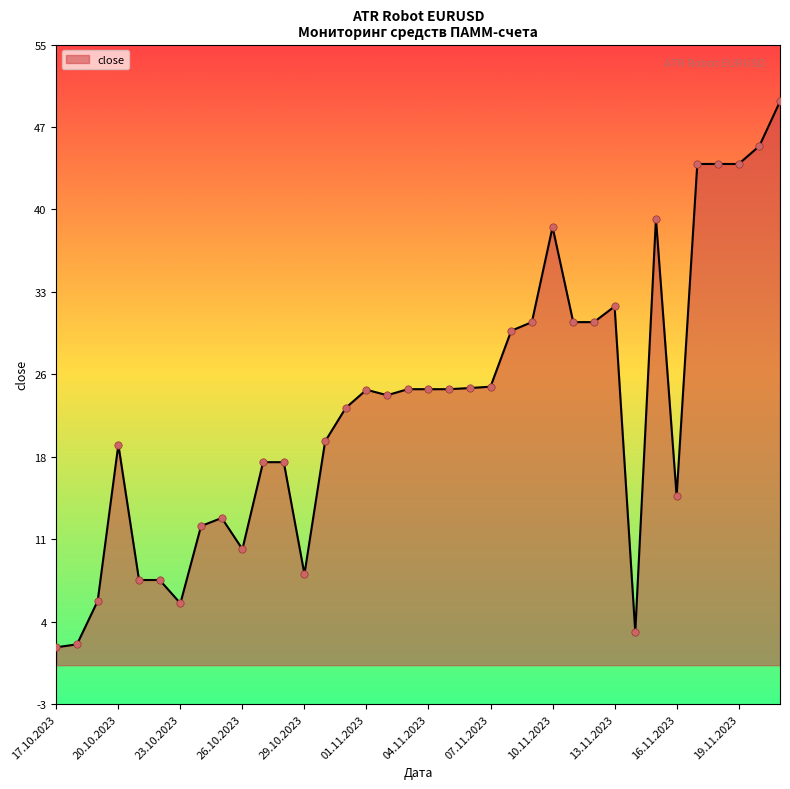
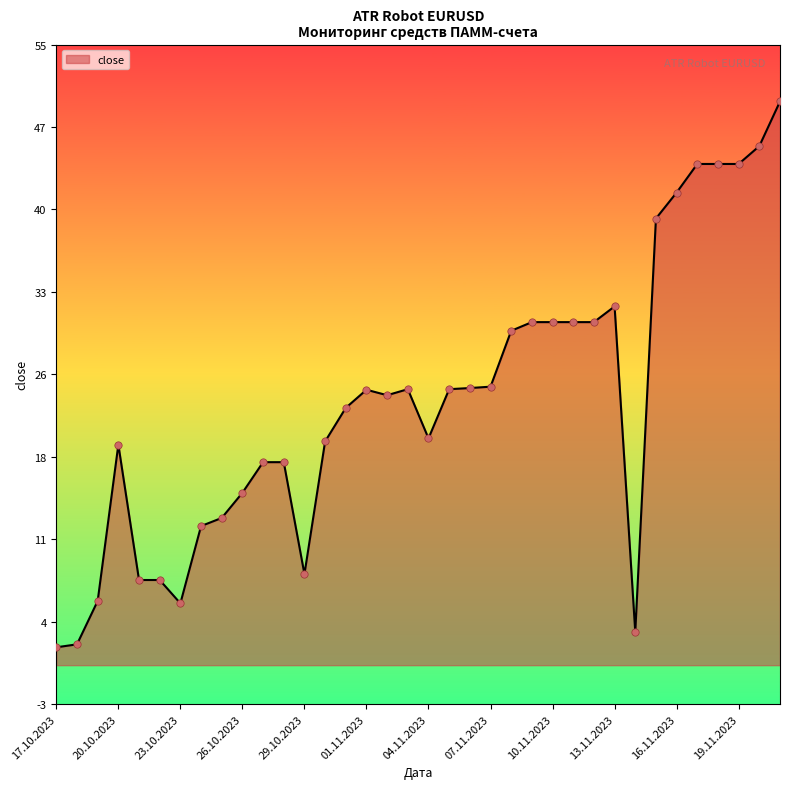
  {
    "17.10.2023": 1.6,
    "20.10.2023": 19.4,
    "23.10.2023": 5.4,
-   "26.10.2023": 10.2,
+   "26.10.2023": 15.1,
    "29.10.2023": 8.0,
    "01.11.2023": 24.2,
-   "04.11.2023": 24.2,
+   "04.11.2023": 19.9,
    "07.11.2023": 24.5,
-   "10.11.2023": 38.5,
+   "10.11.2023": 30.1,
    "13.11.2023": 31.5,
-   "16.11.2023": 14.9,
+   "16.11.2023": 41.5,
    "19.11.2023": 44.0
  }
